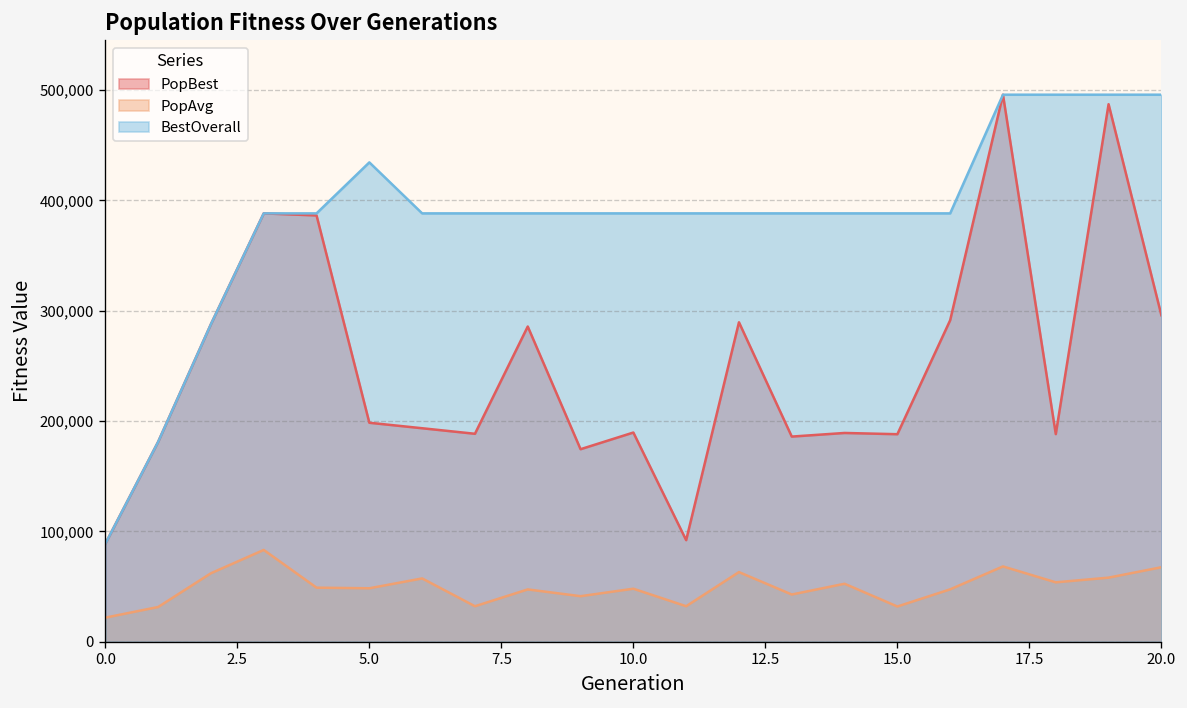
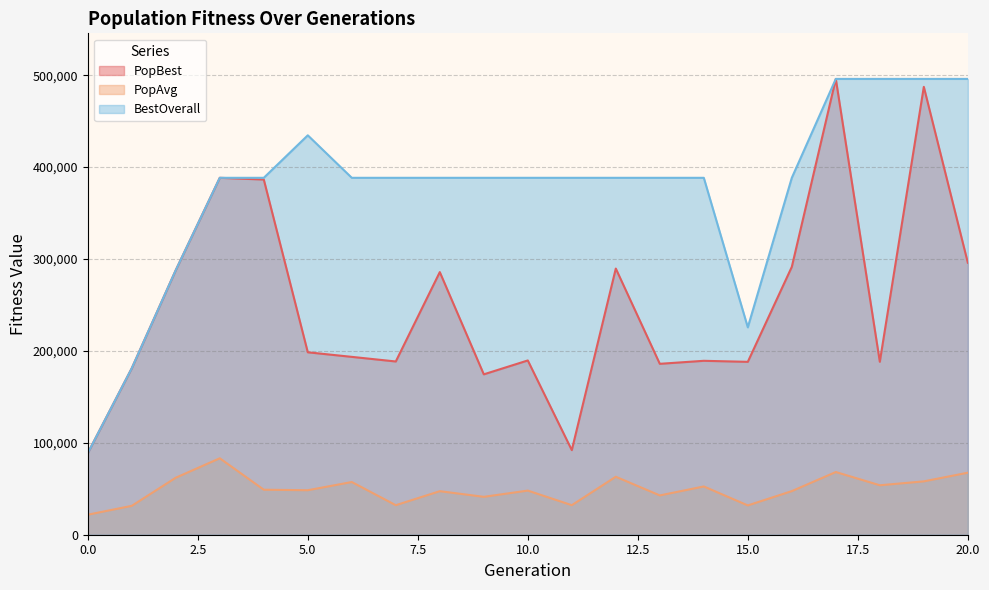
  {
    "BestOverall": {
      "5.0": "430,000",
      "10.0": "390,000",
-     "15.0": "390,000",
+     "15.0": "230,000",
      "20.0": "500,000"
    }
  }
